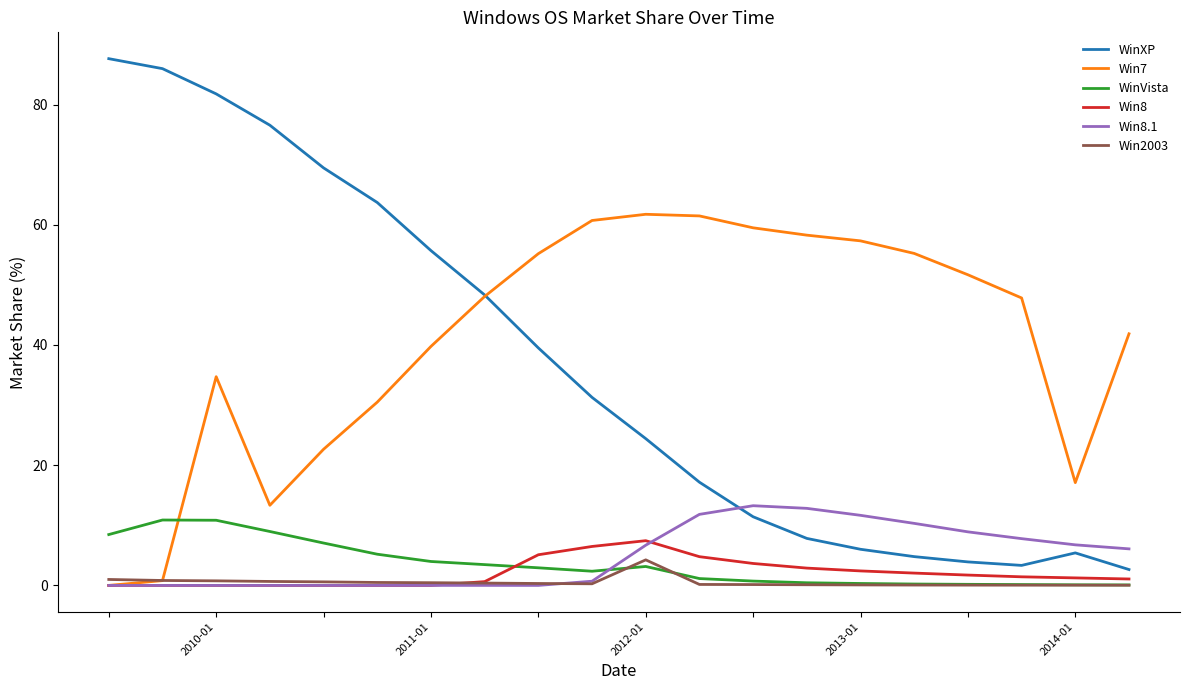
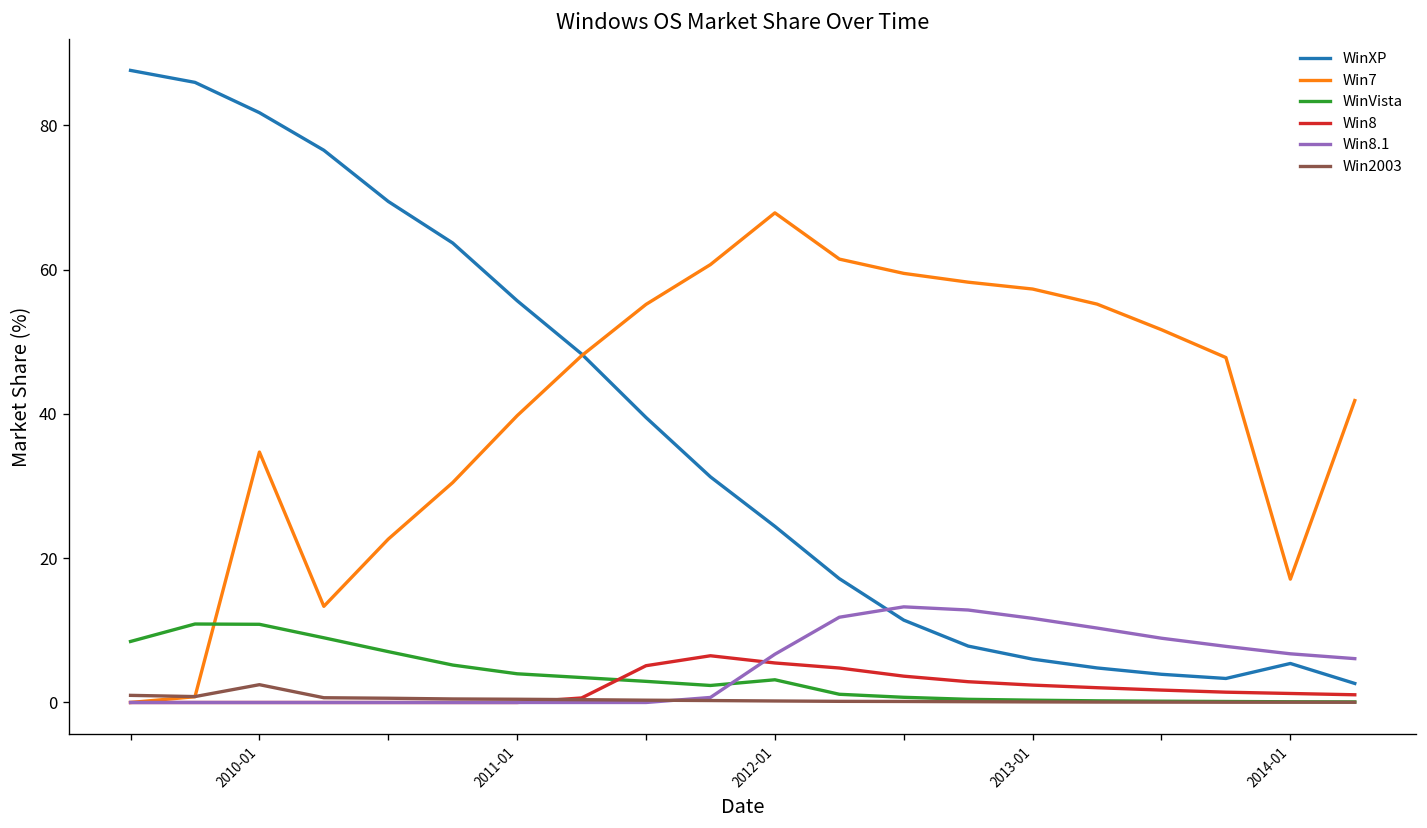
  {
    "WinXP": {
      "2010-01": 82,
      "2012-01": 24,
      "2014-01": 5
    },
    "Win7": {
      "2010-01": 35,
-     "2012-01": 62,
+     "2012-01": 68,
      "2014-01": 17
    },
    "WinVista": {
      "2010-01": 11,
      "2012-01": 3
    },
    "Win8": {
-     "2012-01": 7,
+     "2012-01": 5,
      "2014-01": 1
    },
    "Win8.1": {
      "2012-01": 7,
      "2014-01": 7
    },
    "Win2003": {
-     "2010-01": 1,
-     "2012-01": 4
+     "2010-01": 2,
+     "2012-01": 0
    }
  }
